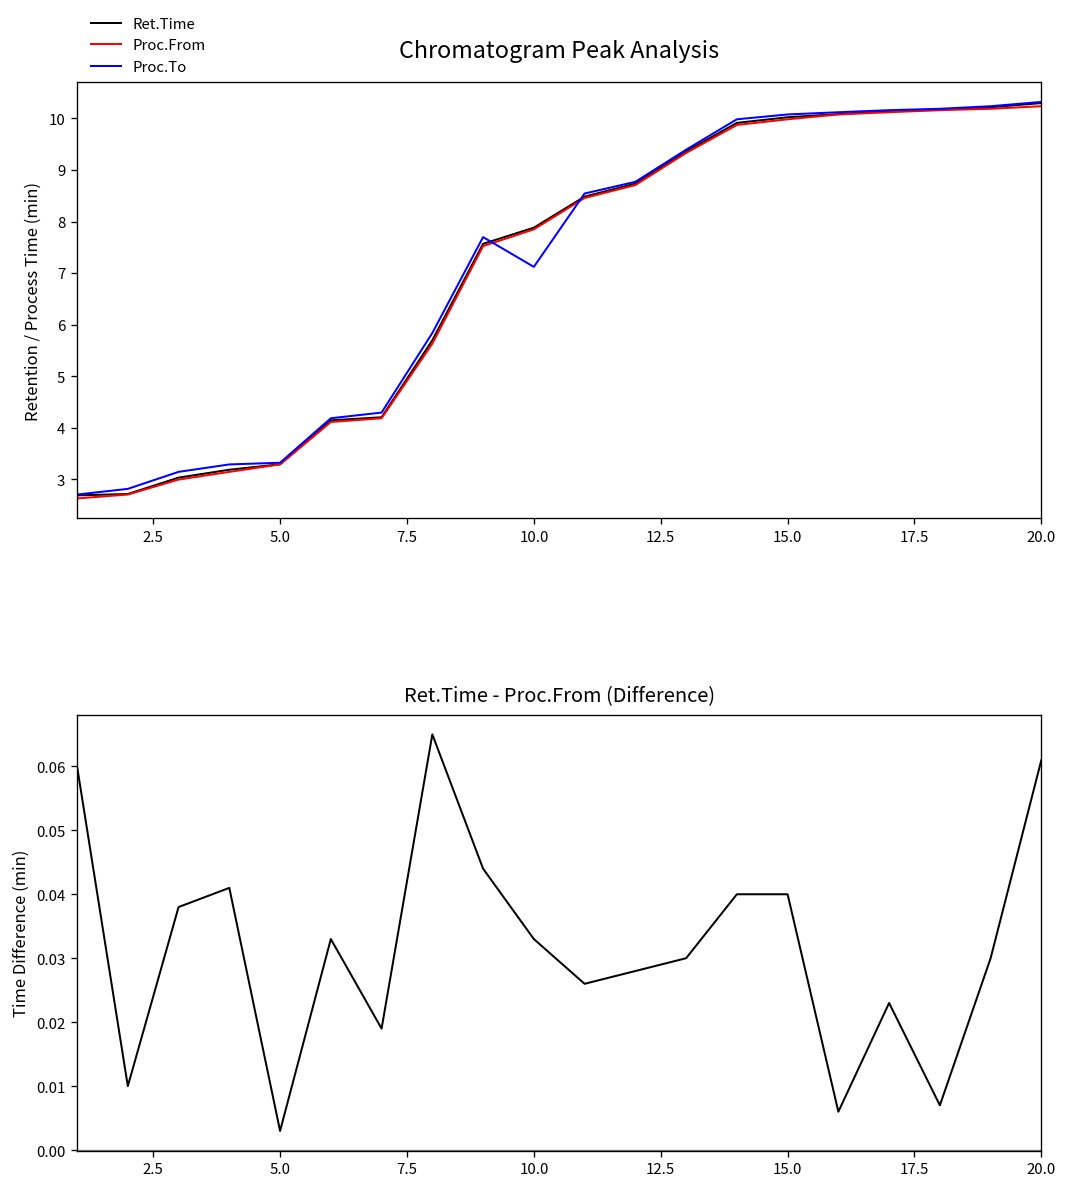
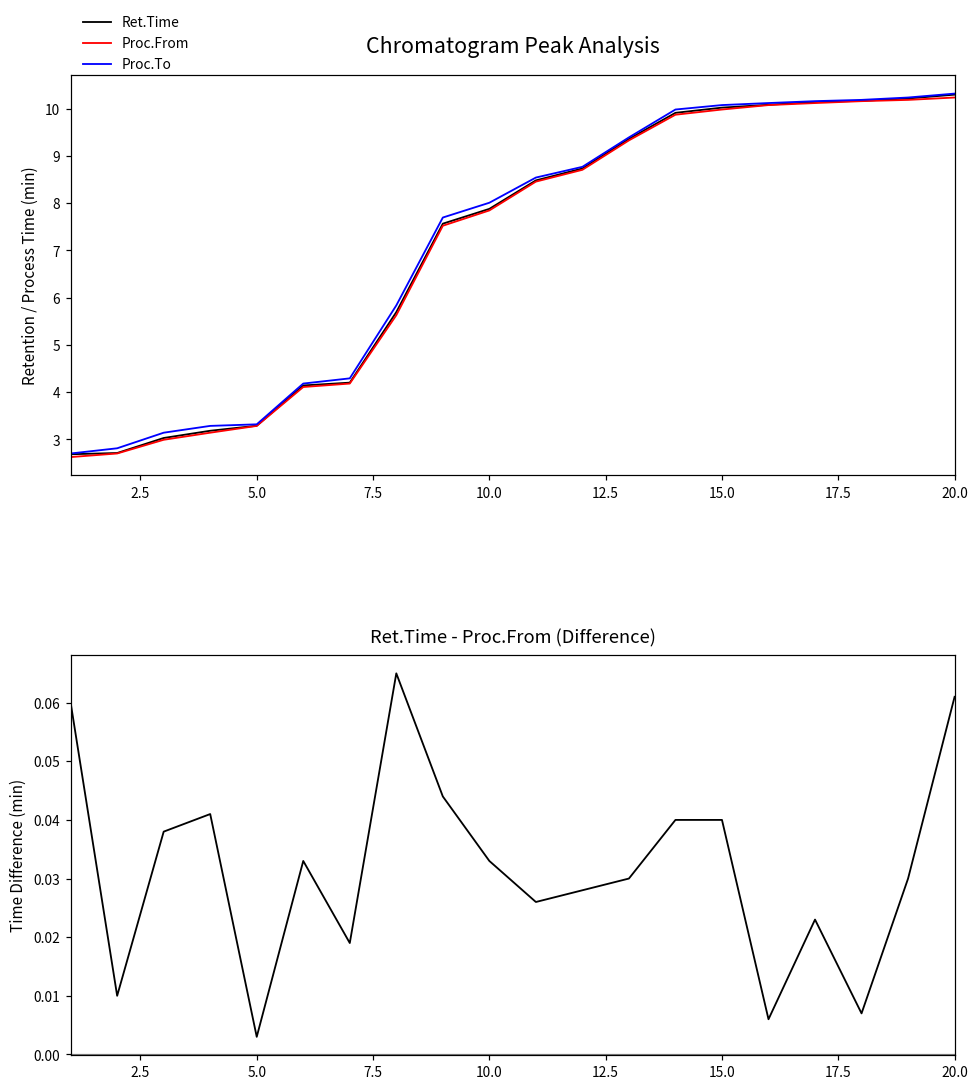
  {
    "Chromatogram Peak Analysis": {
      "Proc.From": {
        "20.0": 10.2
      },
      "Proc.To": {
-       "10.0": 7.1
+       "10.0": 8.0
      }
    },
    "Ret.Time - Proc.From (Difference)": {
      "5.0": 0.003,
      "10.0": 0.033,
      "15.0": 0.040,
      "20.0": 0.061
    }
  }
